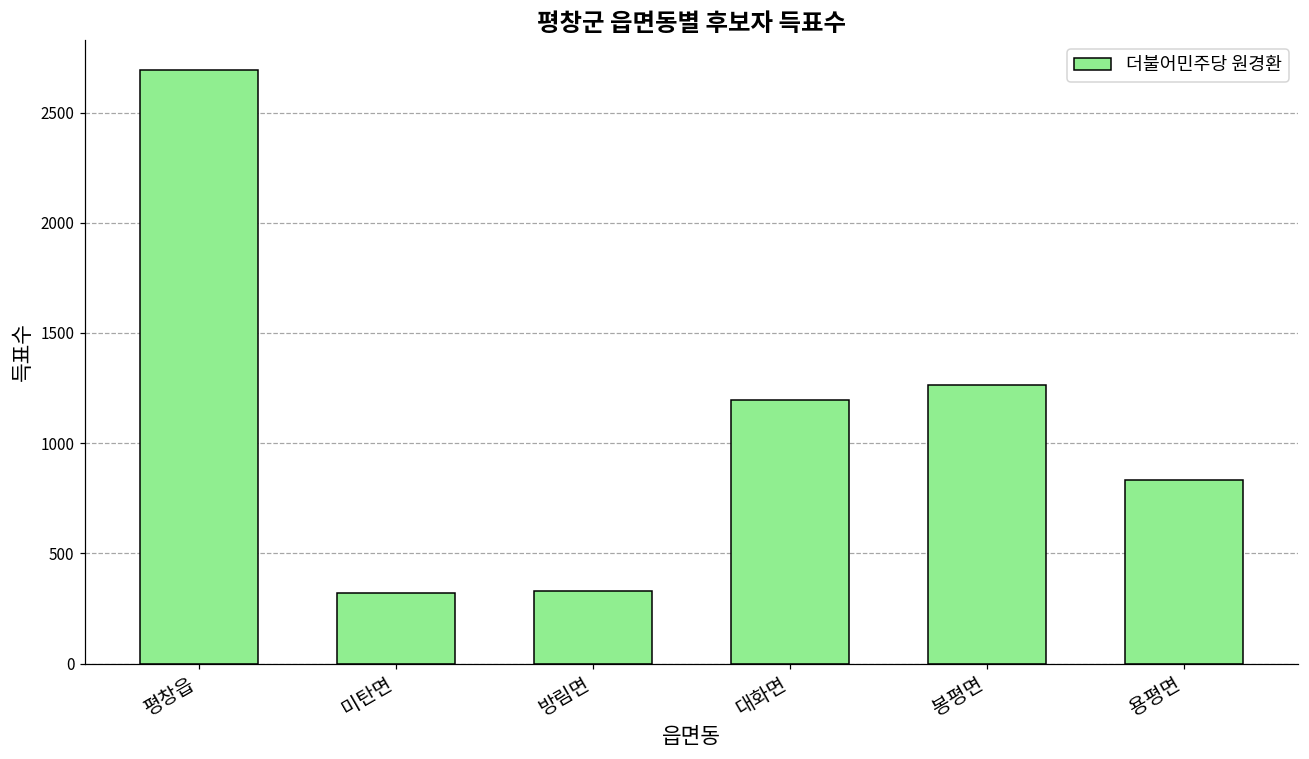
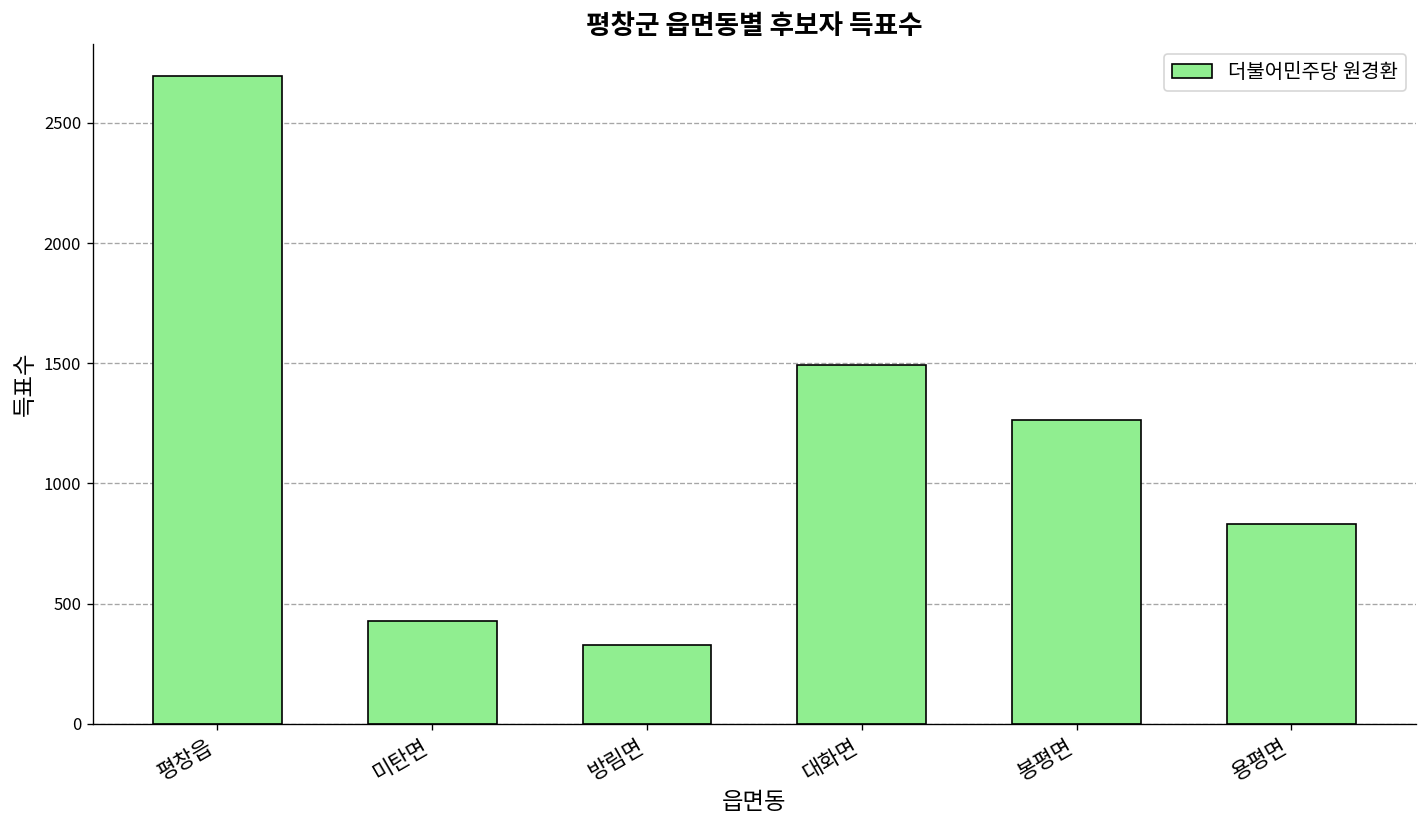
  {
    "평창읍": 2700,
-   "미탄면": 320,
+   "미탄면": 430,
    "방림면": 330,
-   "대화면": 1200,
+   "대화면": 1490,
    "봉평면": 1270,
    "용평면": 830
  }
